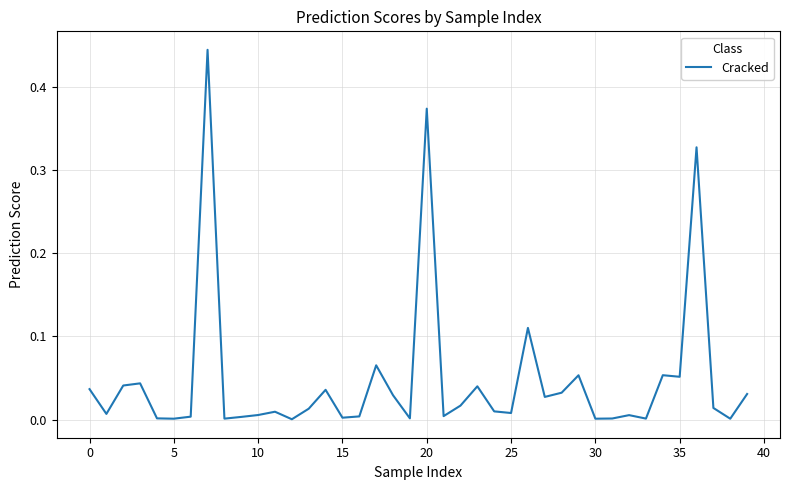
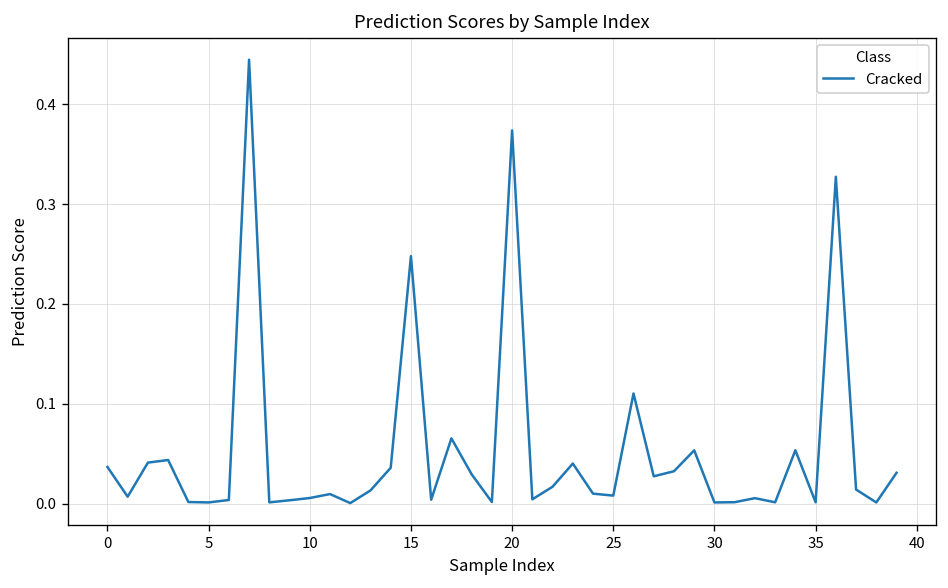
  {
    "0": 0.04,
    "5": 0.00,
    "10": 0.01,
-   "15": 0.00,
+   "15": 0.25,
    "20": 0.37,
    "25": 0.01,
    "30": 0.00,
-   "35": 0.05
+   "35": 0.00
  }
